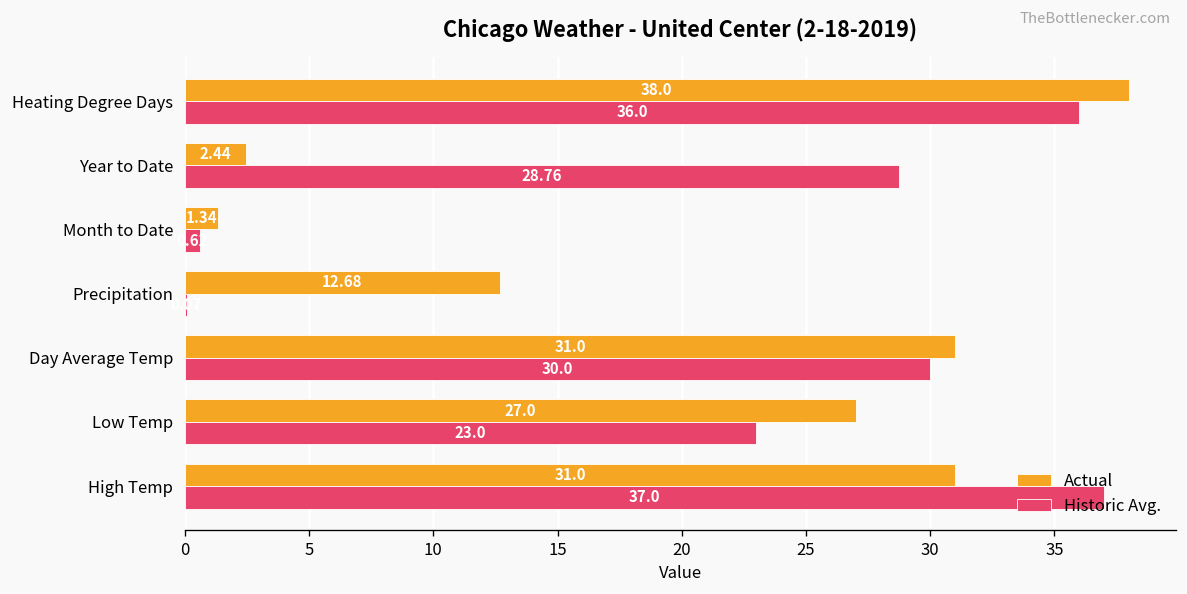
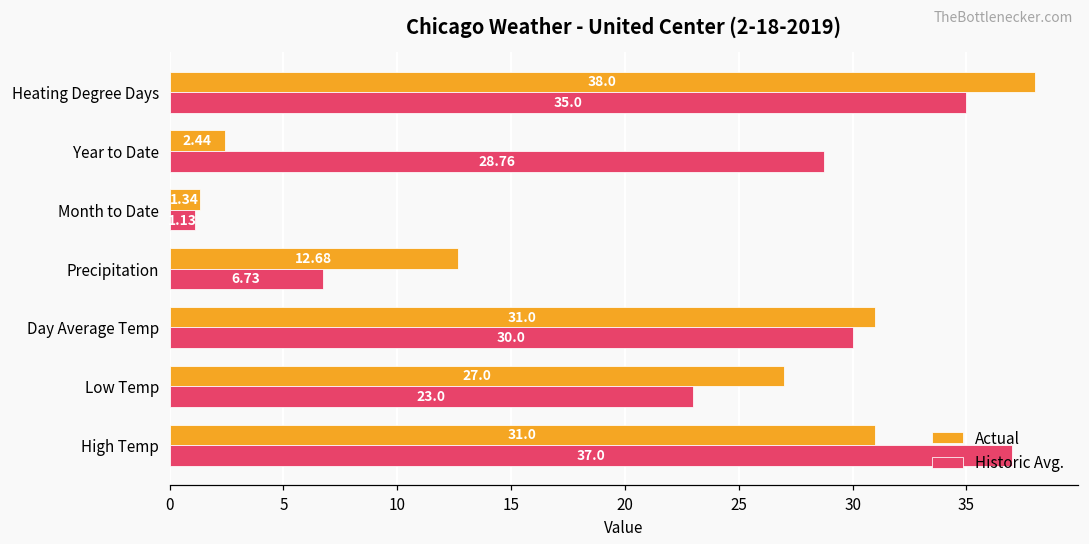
  {
    "Actual": {
      "Heating Degree Days": 38.0,
      "Year to Date": 2.44,
      "Month to Date": 1.34,
      "Precipitation": 12.68,
      "Day Average Temp": 31.0,
      "Low Temp": 27.0,
      "High Temp": 31.0
    },
    "Historic Avg.": {
-     "Heating Degree Days": 36.0,
+     "Heating Degree Days": 35.0,
      "Year to Date": 28.76,
-     "Month to Date": 0.6,
-     "Precipitation": 0.1,
+     "Month to Date": 1.1,
+     "Precipitation": 6.7,
      "Day Average Temp": 30.0,
      "Low Temp": 23.0,
      "High Temp": 37.0
    }
  }
